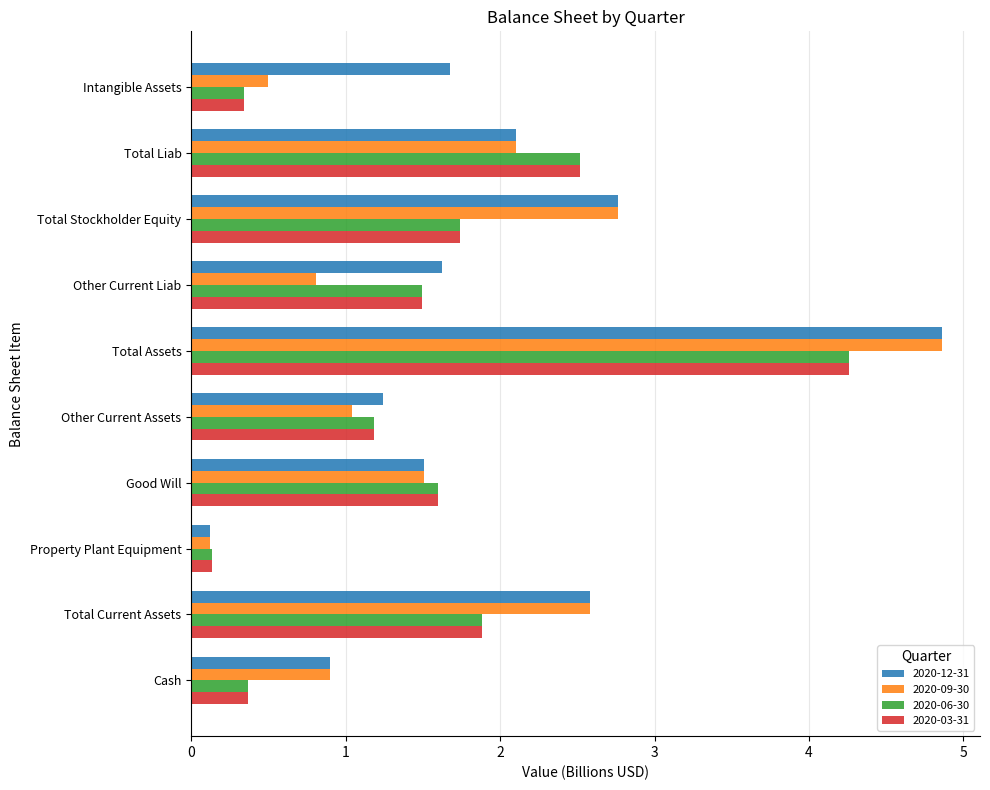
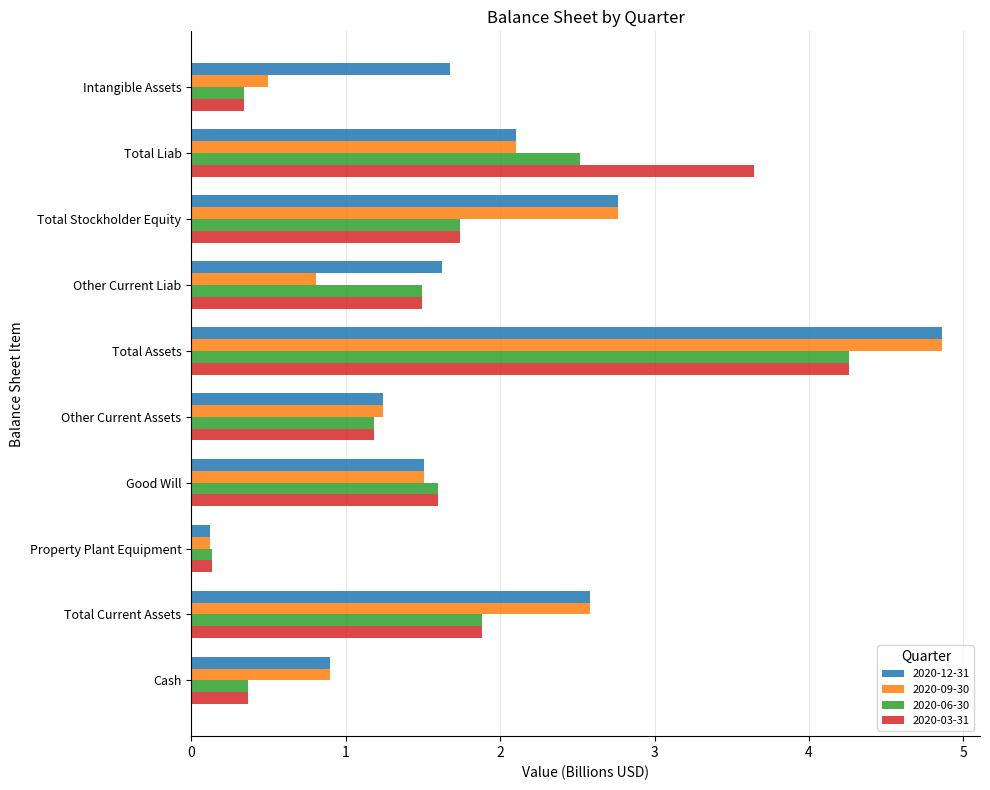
  {
    "2020-12-31": {
      "Intangible Assets": 1.67,
      "Total Liab": 2.10,
      "Total Stockholder Equity": 2.76,
      "Other Current Liab": 1.63,
      "Total Assets": 4.86,
      "Other Current Assets": 1.24,
      "Good Will": 1.51,
      "Property Plant Equipment": 0.12,
      "Total Current Assets": 2.58,
      "Cash": 0.90
    },
    "2020-09-30": {
      "Intangible Assets": 0.50,
      "Total Liab": 2.10,
      "Total Stockholder Equity": 2.76,
      "Other Current Liab": 0.81,
      "Total Assets": 4.86,
-     "Other Current Assets": 1.04,
+     "Other Current Assets": 1.24,
      "Good Will": 1.51,
      "Property Plant Equipment": 0.12,
      "Total Current Assets": 2.58,
      "Cash": 0.90
    },
    "2020-06-30": {
      "Intangible Assets": 0.34,
      "Total Liab": 2.52,
      "Total Stockholder Equity": 1.74,
      "Other Current Liab": 1.49,
      "Total Assets": 4.26,
      "Other Current Assets": 1.18,
      "Good Will": 1.60,
      "Property Plant Equipment": 0.13,
      "Total Current Assets": 1.88,
      "Cash": 0.37
    },
    "2020-03-31": {
      "Intangible Assets": 0.34,
-     "Total Liab": 2.52,
+     "Total Liab": 3.64,
      "Total Stockholder Equity": 1.74,
      "Other Current Liab": 1.49,
      "Total Assets": 4.26,
      "Other Current Assets": 1.18,
      "Good Will": 1.60,
      "Property Plant Equipment": 0.13,
      "Total Current Assets": 1.88,
      "Cash": 0.37
    }
  }
